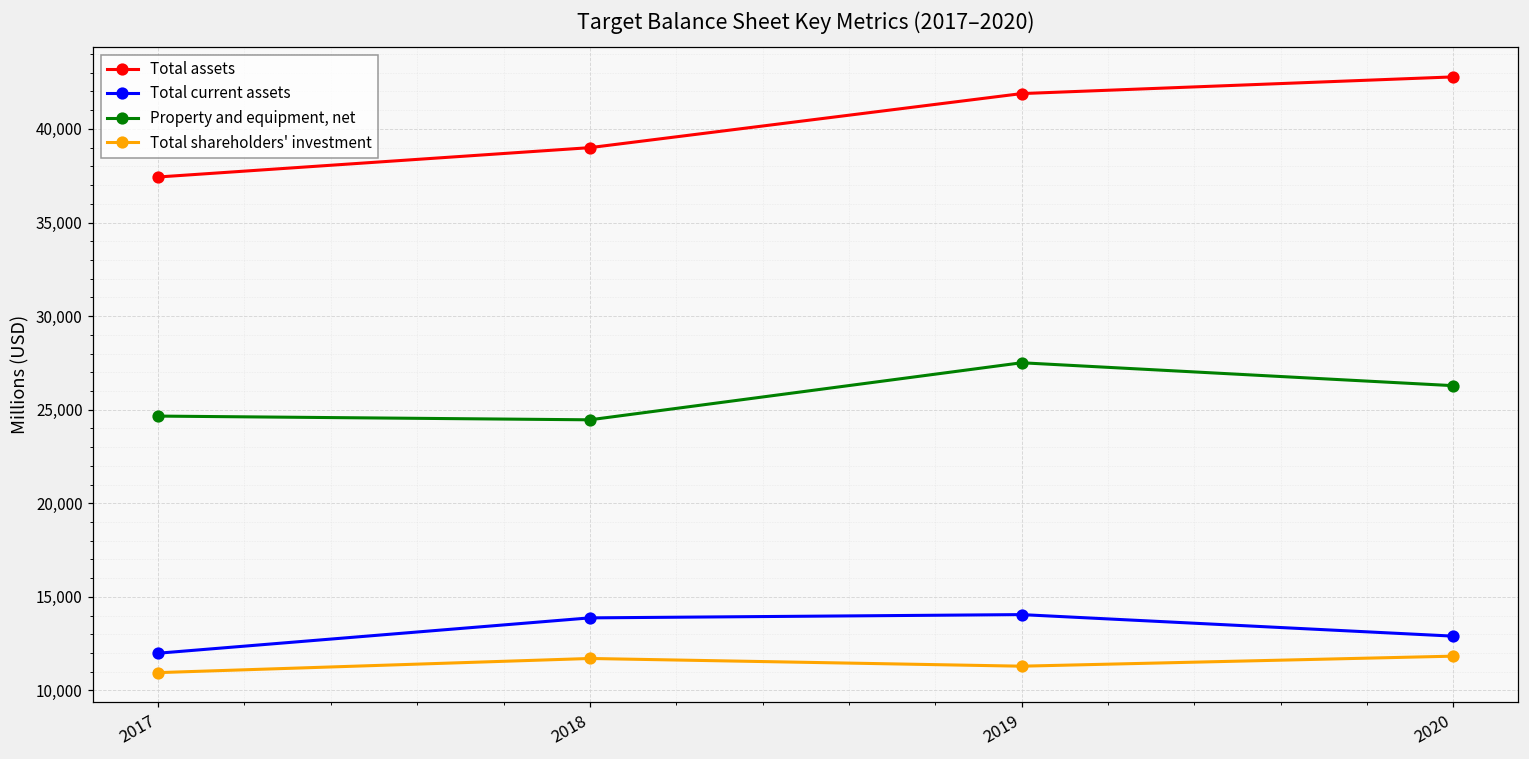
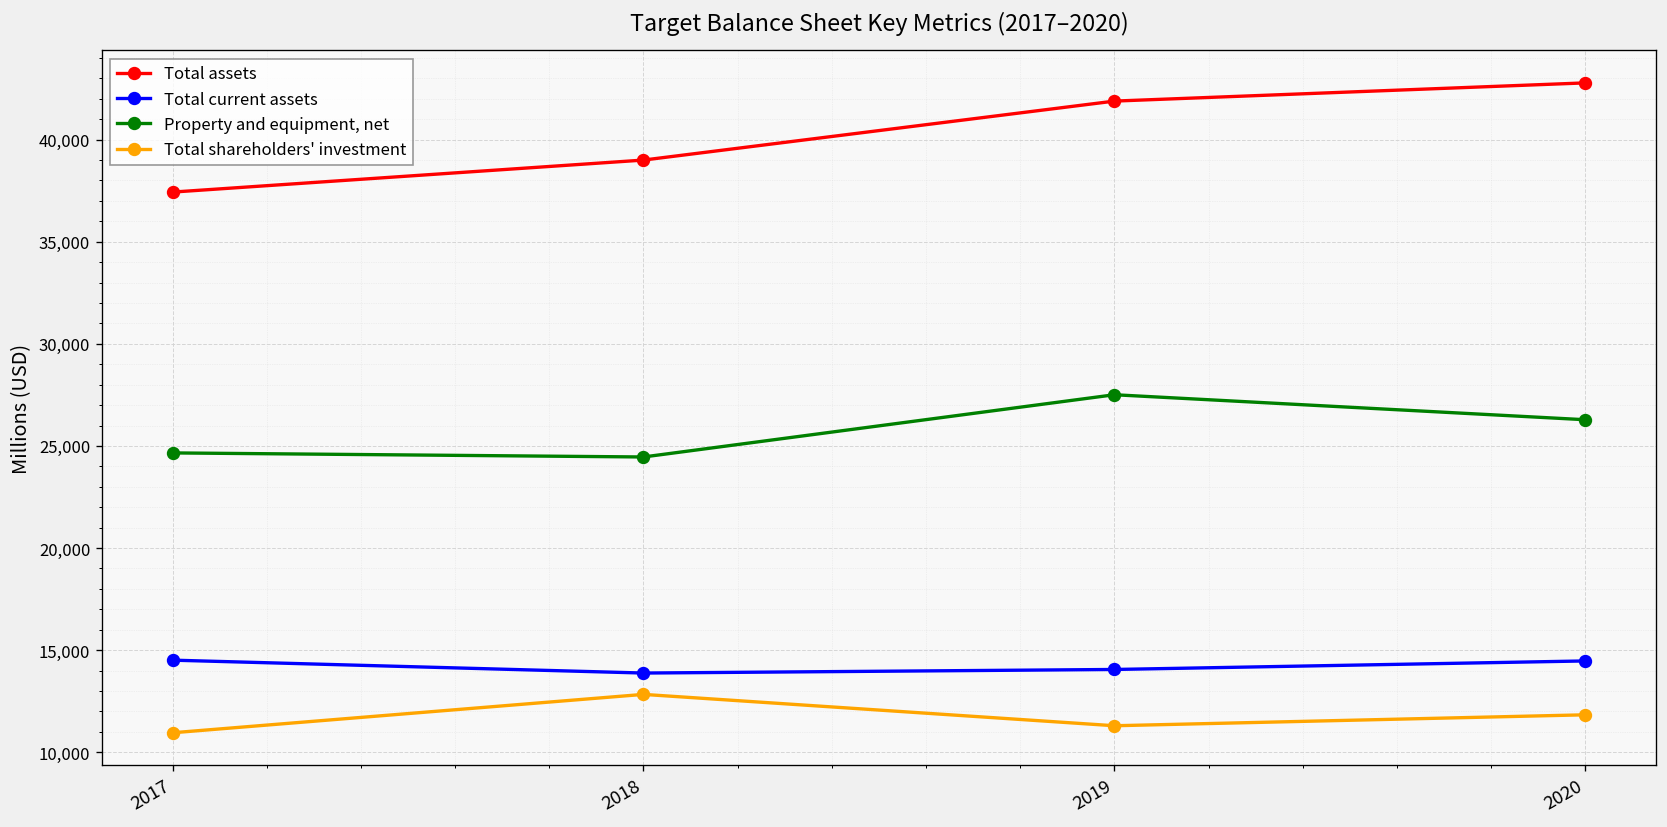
  {
    "Total assets": {
      "2017": "37,400",
      "2018": "39,000",
      "2019": "41,900",
      "2020": "42,800"
    },
    "Total current assets": {
-     "2017": "12,000",
+     "2017": "14,500",
      "2018": "13,900",
      "2019": "14,100",
-     "2020": "12,900"
+     "2020": "14,500"
    },
    "Property and equipment, net": {
      "2017": "24,700",
      "2018": "24,500",
      "2019": "27,500",
      "2020": "26,300"
    },
    "Total shareholders' investment": {
      "2017": "11,000",
-     "2018": "11,700",
+     "2018": "12,800",
      "2019": "11,300",
      "2020": "11,800"
    }
  }
